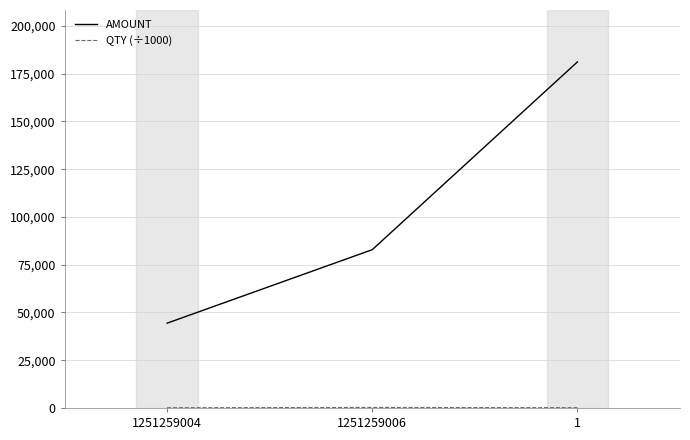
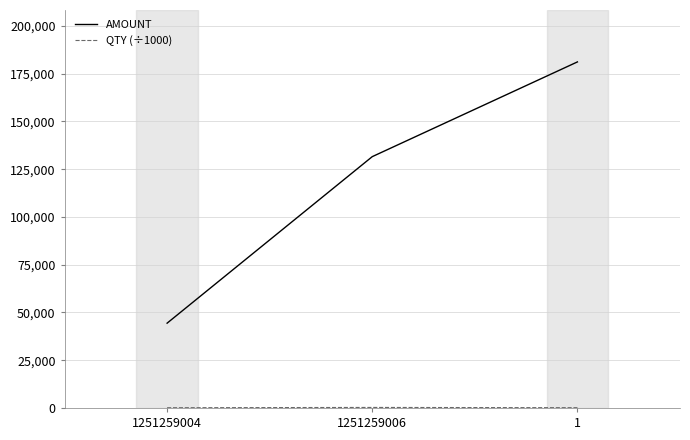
  {
    "AMOUNT": {
      "1251259004": "44,000",
-     "1251259006": "83,000",
+     "1251259006": "132,000",
      "1": "181,000"
    },
    "QTY (÷1000)": {
      "1251259004": "0",
      "1251259006": "0",
      "1": "0"
    }
  }
